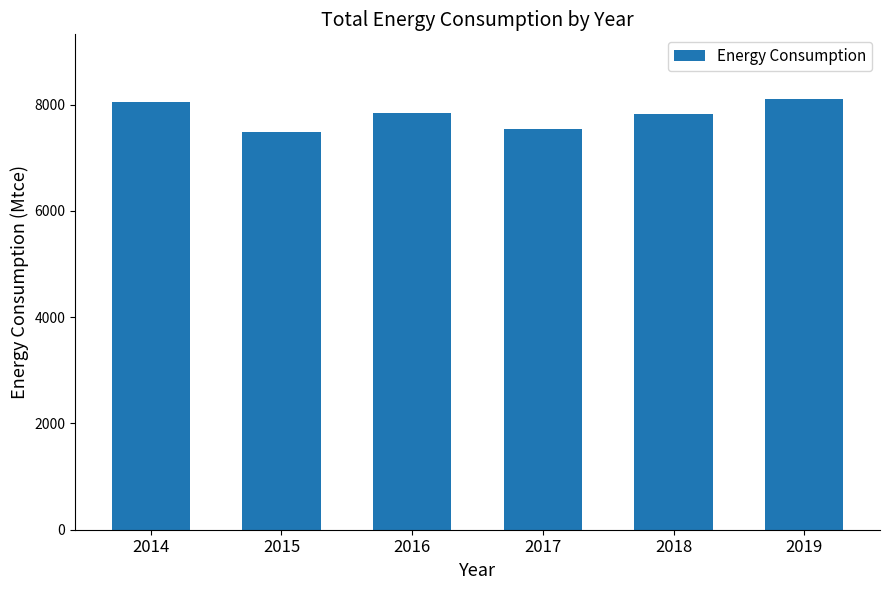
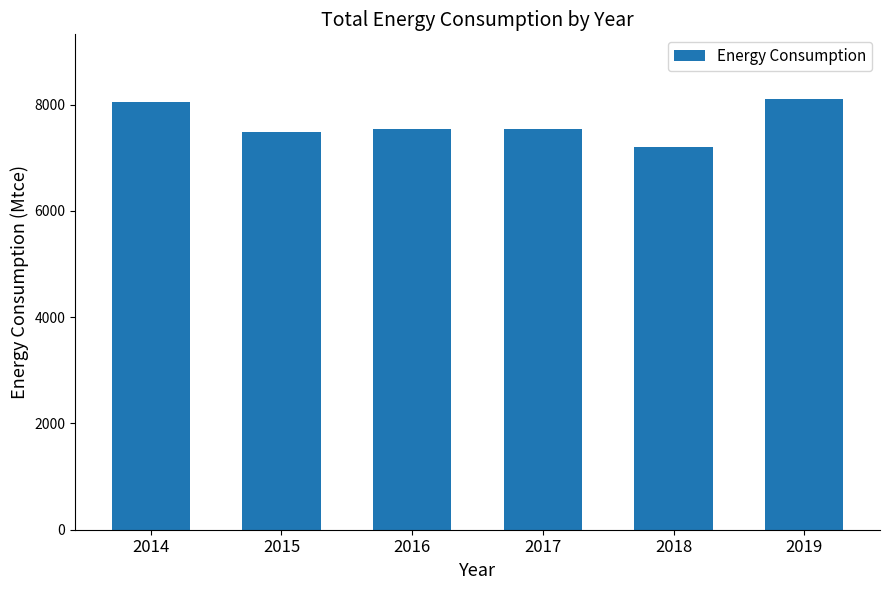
  {
    "2014": 8000,
    "2015": 7500,
-   "2016": 7800,
+   "2016": 7500,
    "2017": 7500,
-   "2018": 7800,
+   "2018": 7200,
    "2019": 8100
  }
